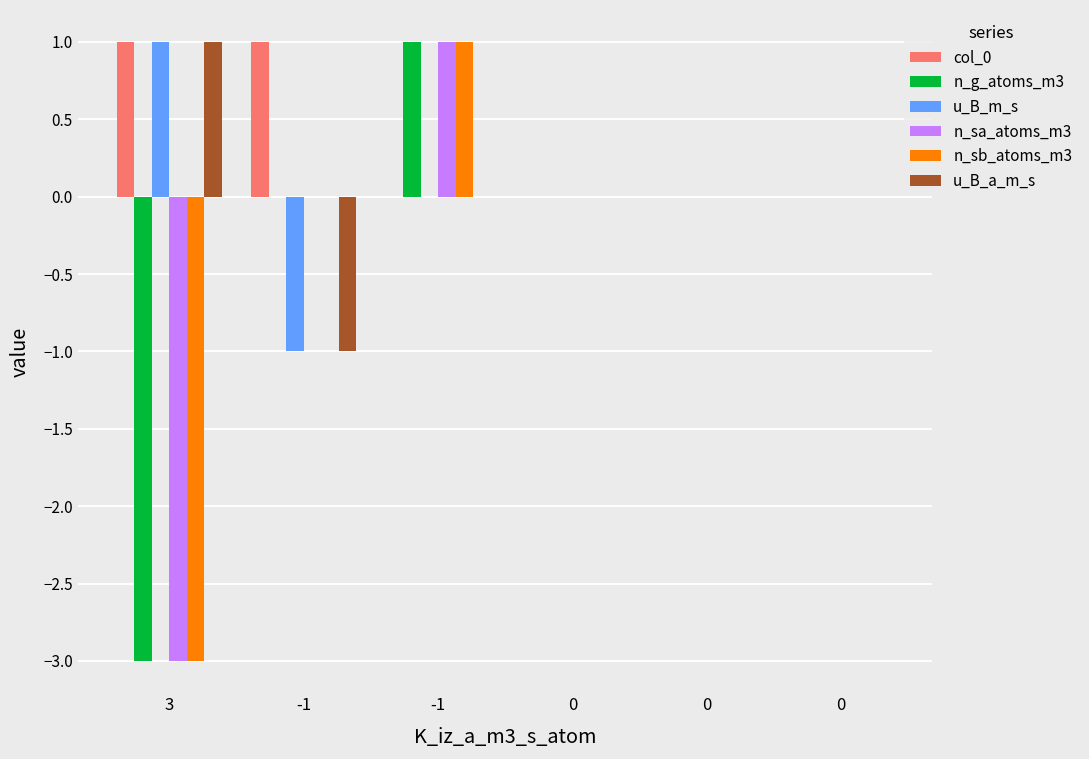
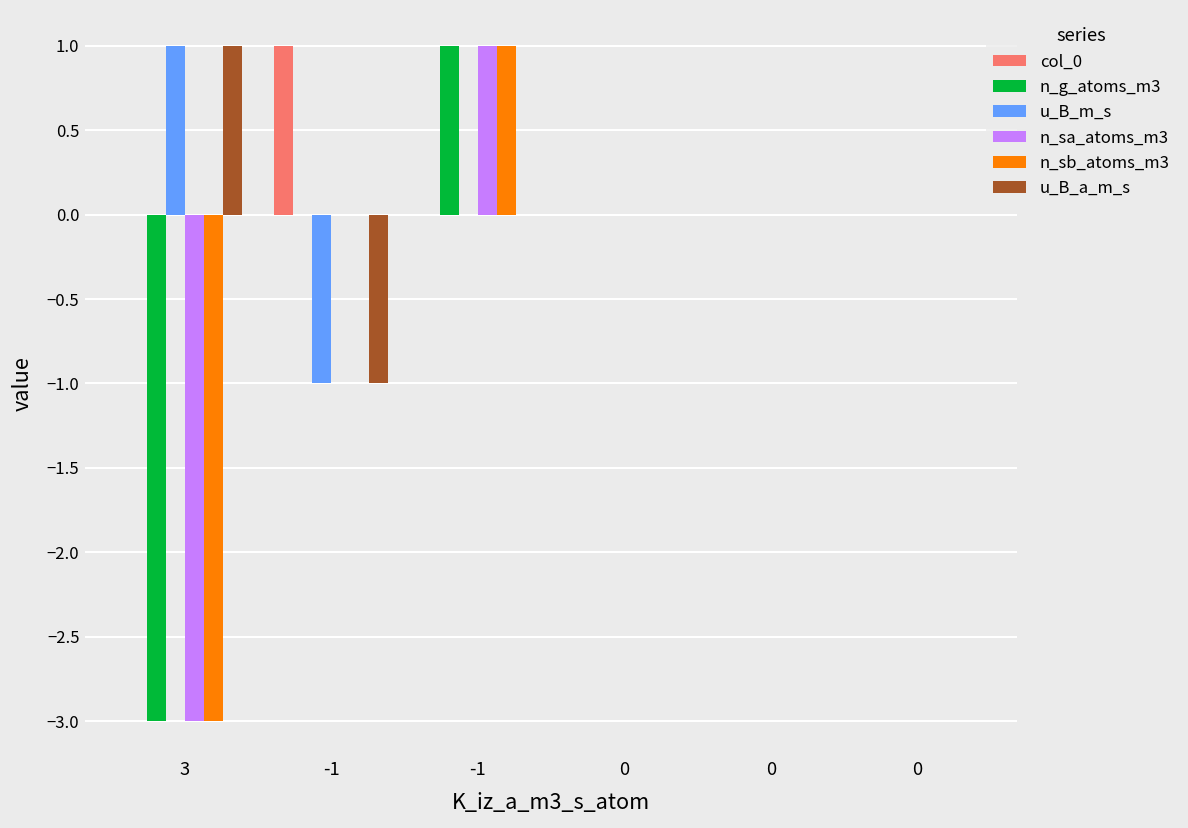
  {
    "col_0": {
-     "3": 1
+     "3": 0
    },
    "n_g_atoms_m3": {
      "3": -3
    },
    "u_B_m_s": {
      "3": 1
    },
    "n_sa_atoms_m3": {
      "3": -3
    },
    "n_sb_atoms_m3": {
      "3": -3
    },
    "u_B_a_m_s": {
      "3": 1
    }
  }
